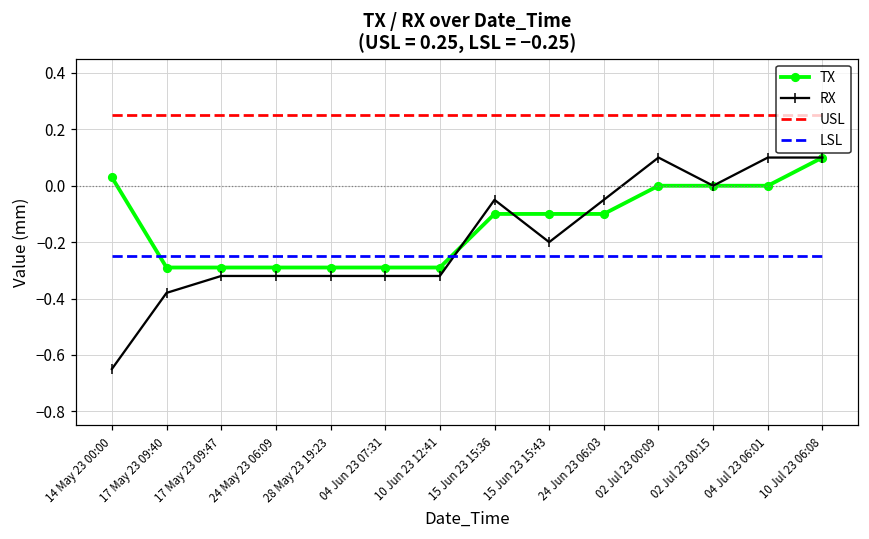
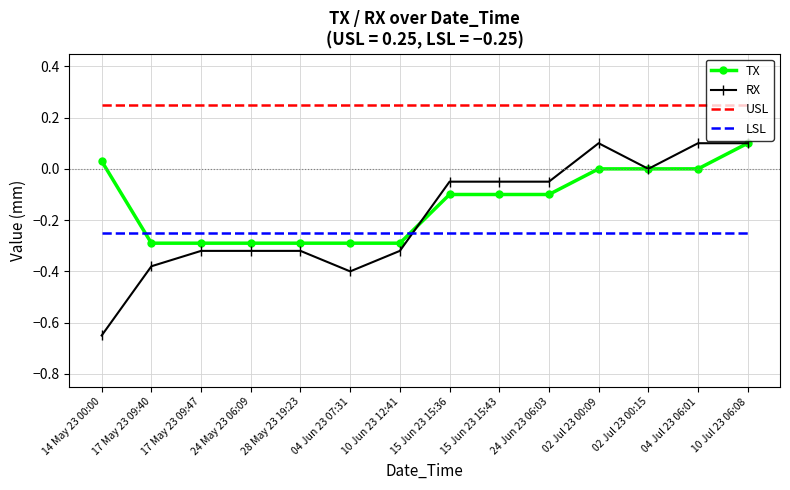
  {
    "TX": {
      "14 May 23 00:00": 0.03,
      "17 May 23 09:40": -0.29,
      "17 May 23 09:47": -0.29,
      "24 May 23 06:09": -0.29,
      "28 May 23 19:23": -0.29,
      "04 Jun 23 07:31": -0.29,
      "10 Jun 23 12:41": -0.29,
      "15 Jun 23 15:36": -0.10,
      "15 Jun 23 15:43": -0.10,
      "24 Jun 23 06:03": -0.10,
      "02 Jul 23 00:09": 0.00,
      "04 Jul 23 06:01": 0.00
    },
    "RX": {
      "14 May 23 00:00": -0.65,
      "17 May 23 09:40": -0.38,
      "17 May 23 09:47": -0.32,
      "24 May 23 06:09": -0.32,
      "28 May 23 19:23": -0.32,
-     "04 Jun 23 07:31": -0.32,
+     "04 Jun 23 07:31": -0.40,
      "10 Jun 23 12:41": -0.32,
      "15 Jun 23 15:36": -0.05,
-     "15 Jun 23 15:43": -0.20,
+     "15 Jun 23 15:43": -0.05,
      "24 Jun 23 06:03": -0.05,
      "02 Jul 23 00:09": 0.10,
      "04 Jul 23 06:01": 0.10
    },
    "USL": {
      "14 May 23 00:00": 0.25,
      "17 May 23 09:40": 0.25,
      "17 May 23 09:47": 0.25,
      "24 May 23 06:09": 0.25,
      "28 May 23 19:23": 0.25,
      "04 Jun 23 07:31": 0.25,
      "10 Jun 23 12:41": 0.25,
      "15 Jun 23 15:36": 0.25,
      "15 Jun 23 15:43": 0.25,
      "24 Jun 23 06:03": 0.25,
      "02 Jul 23 00:09": 0.25,
      "02 Jul 23 00:15": 0.25,
      "04 Jul 23 06:01": 0.25
    },
    "LSL": {
      "14 May 23 00:00": -0.25,
      "17 May 23 09:40": -0.25,
      "17 May 23 09:47": -0.25,
      "24 May 23 06:09": -0.25,
      "28 May 23 19:23": -0.25,
      "04 Jun 23 07:31": -0.25,
      "10 Jun 23 12:41": -0.25,
      "15 Jun 23 15:36": -0.25,
      "15 Jun 23 15:43": -0.25,
      "24 Jun 23 06:03": -0.25,
      "02 Jul 23 00:09": -0.25,
      "02 Jul 23 00:15": -0.25,
      "04 Jul 23 06:01": -0.25,
      "10 Jul 23 06:08": -0.25
    }
  }
